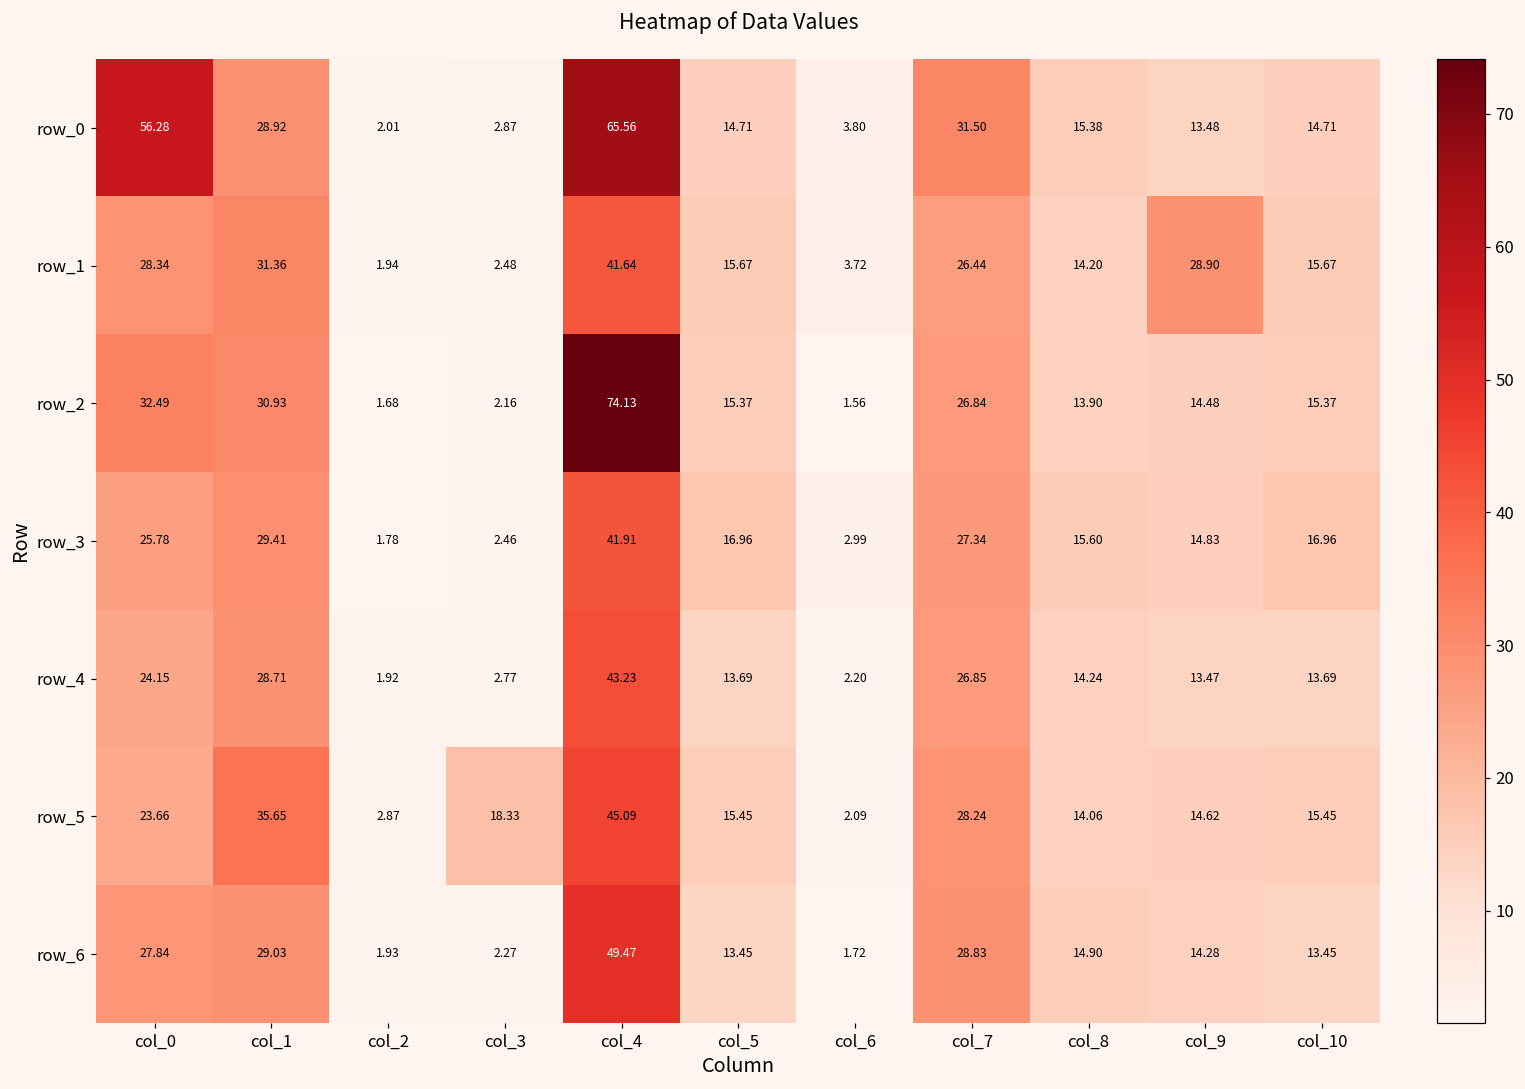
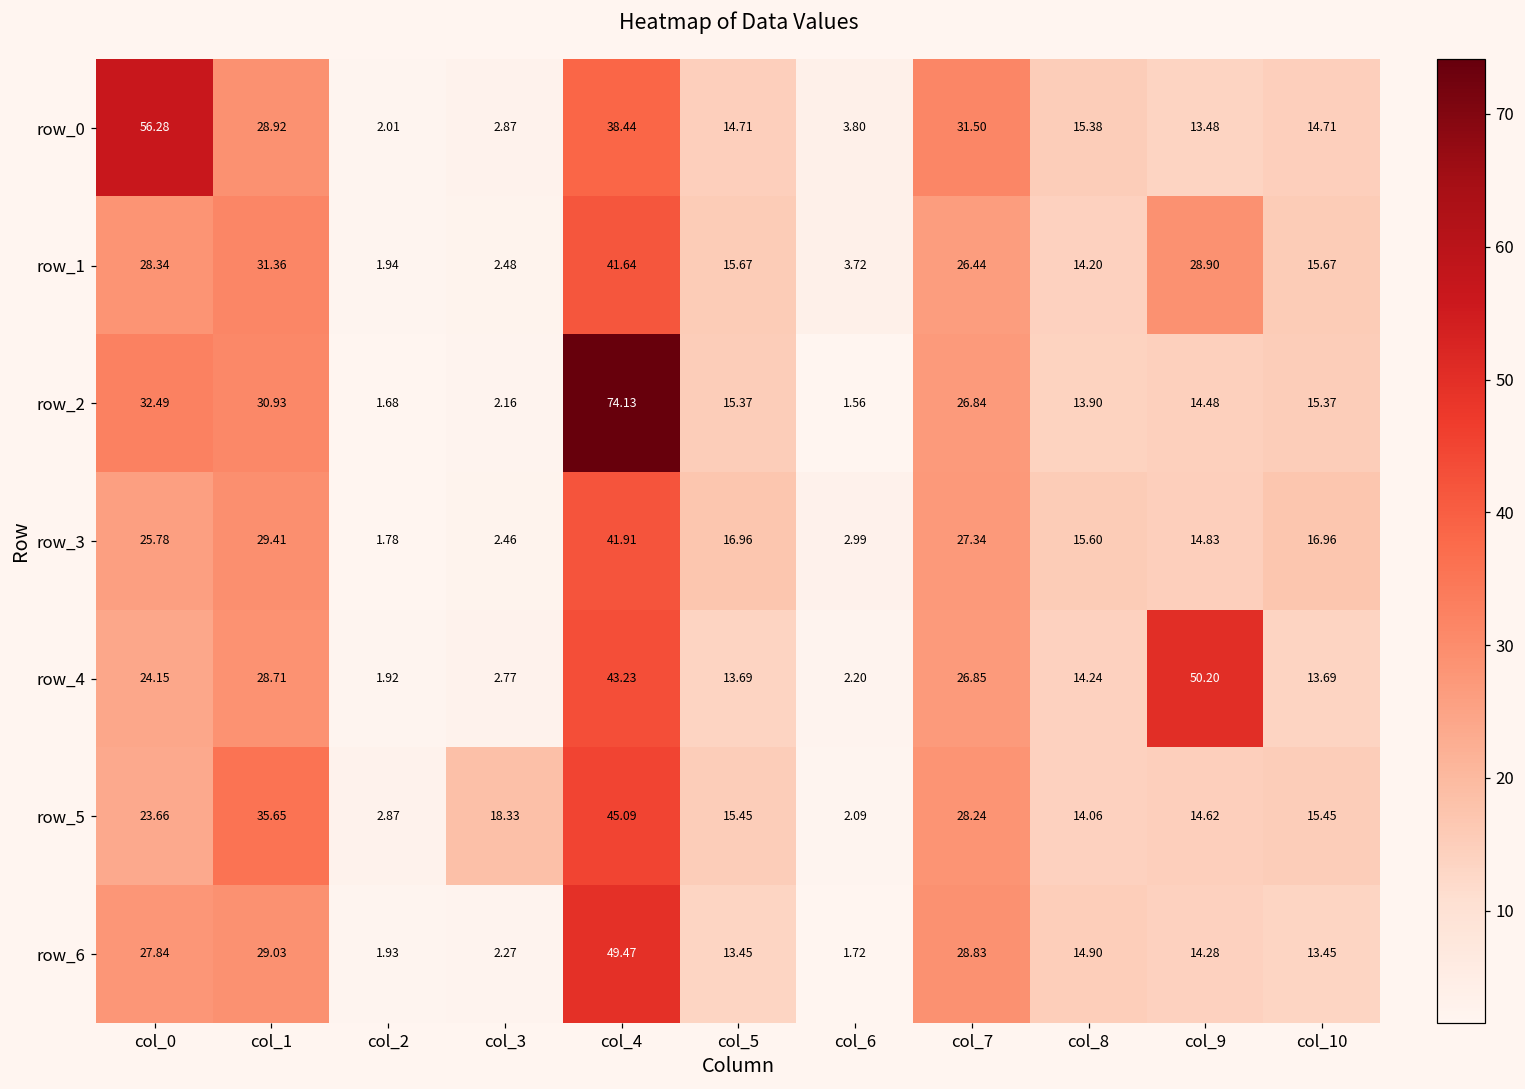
  {
    "row_0": {
      "col_0": 56.28,
      "col_1": 28.92,
      "col_2": 2.01,
      "col_3": 2.87,
-     "col_4": 65.56,
+     "col_4": 38.44,
      "col_5": 14.71,
      "col_6": 3.80,
      "col_7": 31.50,
      "col_8": 15.38,
      "col_9": 13.48,
      "col_10": 14.71
    },
    "row_1": {
      "col_0": 28.34,
      "col_1": 31.36,
      "col_2": 1.94,
      "col_3": 2.48,
      "col_4": 41.64,
      "col_5": 15.67,
      "col_6": 3.72,
      "col_7": 26.44,
      "col_8": 14.20,
      "col_9": 28.90,
      "col_10": 15.67
    },
    "row_2": {
      "col_0": 32.49,
      "col_1": 30.93,
      "col_2": 1.68,
      "col_3": 2.16,
      "col_4": 74.13,
      "col_5": 15.37,
      "col_6": 1.56,
      "col_7": 26.84,
      "col_8": 13.90,
      "col_9": 14.48,
      "col_10": 15.37
    },
    "row_3": {
      "col_0": 25.78,
      "col_1": 29.41,
      "col_2": 1.78,
      "col_3": 2.46,
      "col_4": 41.91,
      "col_5": 16.96,
      "col_6": 2.99,
      "col_7": 27.34,
      "col_8": 15.60,
      "col_9": 14.83,
      "col_10": 16.96
    },
    "row_4": {
      "col_0": 24.15,
      "col_1": 28.71,
      "col_2": 1.92,
      "col_3": 2.77,
      "col_4": 43.23,
      "col_5": 13.69,
      "col_6": 2.20,
      "col_7": 26.85,
      "col_8": 14.24,
-     "col_9": 13.47,
+     "col_9": 50.20,
      "col_10": 13.69
    },
    "row_5": {
      "col_0": 23.66,
      "col_1": 35.65,
      "col_2": 2.87,
      "col_3": 18.33,
      "col_4": 45.09,
      "col_5": 15.45,
      "col_6": 2.09,
      "col_7": 28.24,
      "col_8": 14.06,
      "col_9": 14.62,
      "col_10": 15.45
    },
    "row_6": {
      "col_0": 27.84,
      "col_1": 29.03,
      "col_2": 1.93,
      "col_3": 2.27,
      "col_4": 49.47,
      "col_5": 13.45,
      "col_6": 1.72,
      "col_7": 28.83,
      "col_8": 14.90,
      "col_9": 14.28,
      "col_10": 13.45
    }
  }
